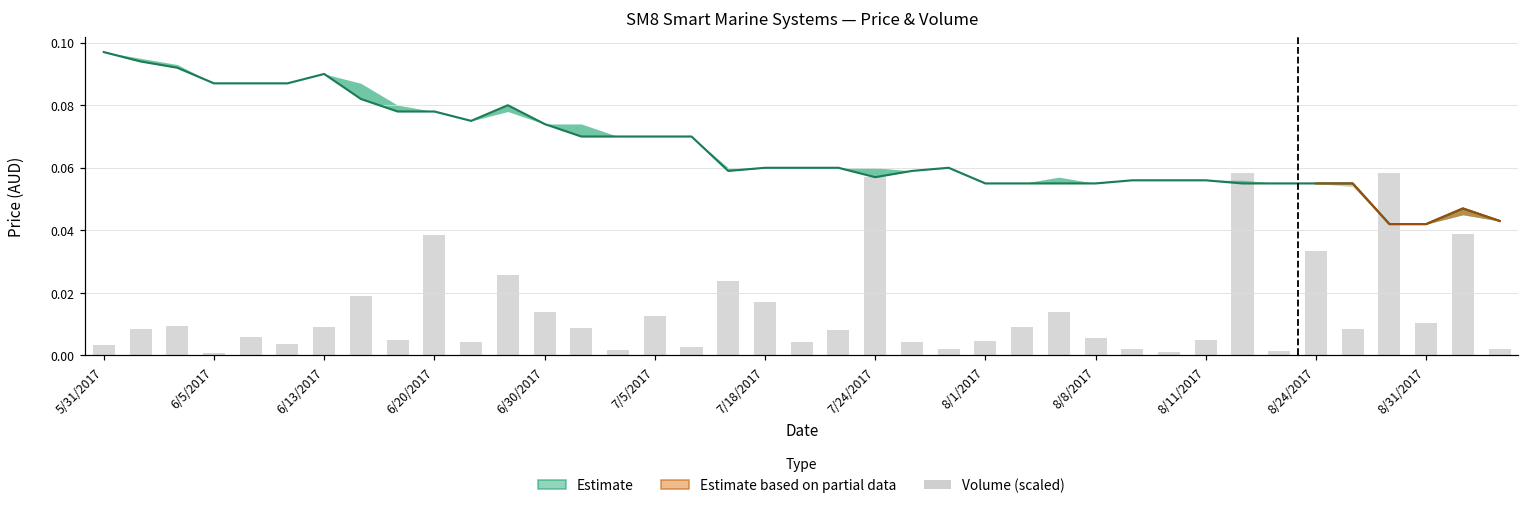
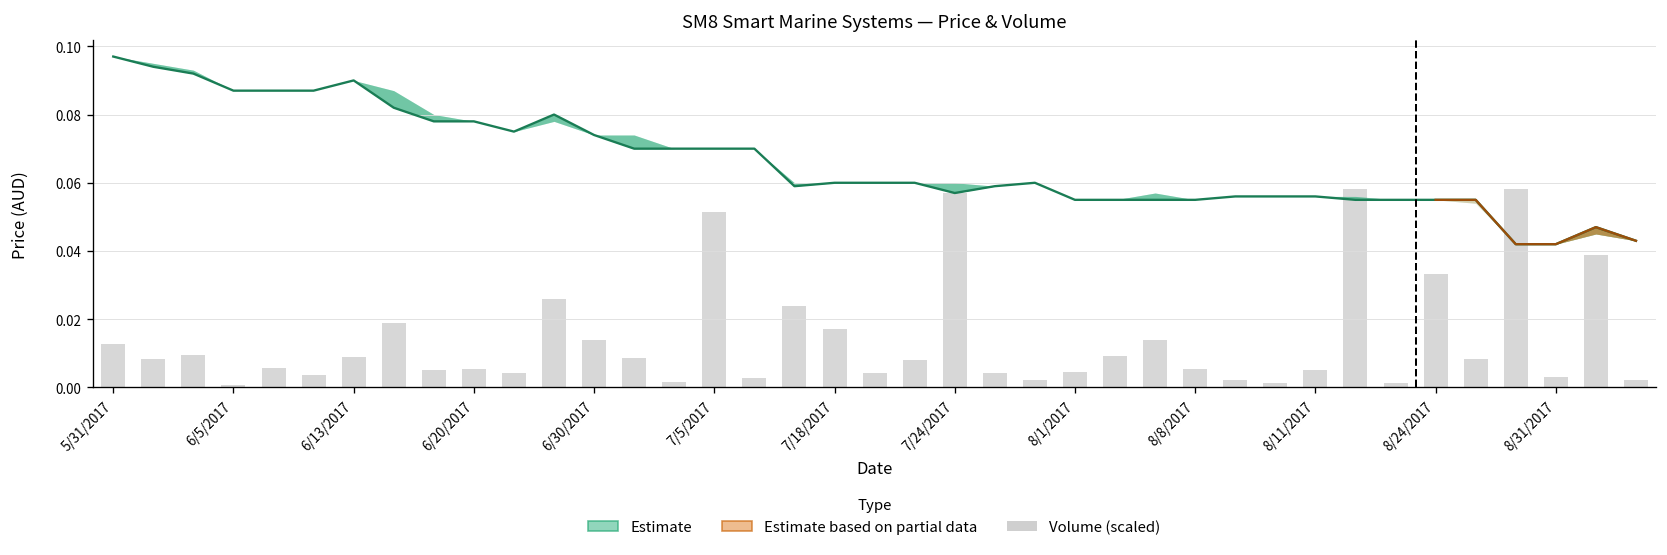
  {
    "Volume (scaled)": {
-     "5/31/2017": 0.003,
+     "5/31/2017": 0.013,
      "6/13/2017": 0.009,
-     "6/20/2017": 0.039,
+     "6/20/2017": 0.005,
      "6/30/2017": 0.014,
-     "7/5/2017": 0.012,
+     "7/5/2017": 0.052,
      "7/18/2017": 0.017,
      "7/24/2017": 0.057,
      "8/1/2017": 0.005,
      "8/8/2017": 0.005,
      "8/11/2017": 0.005,
      "8/24/2017": 0.033,
-     "8/31/2017": 0.010
+     "8/31/2017": 0.003
    }
  }
